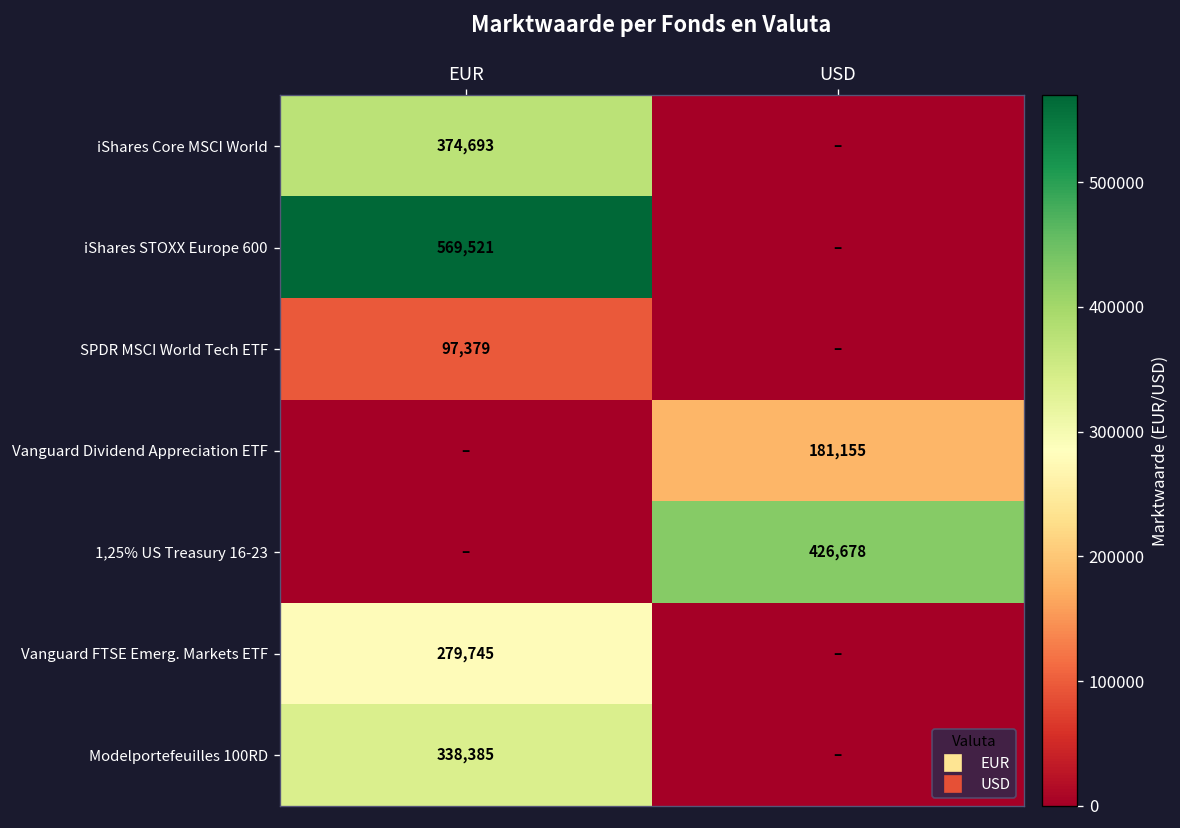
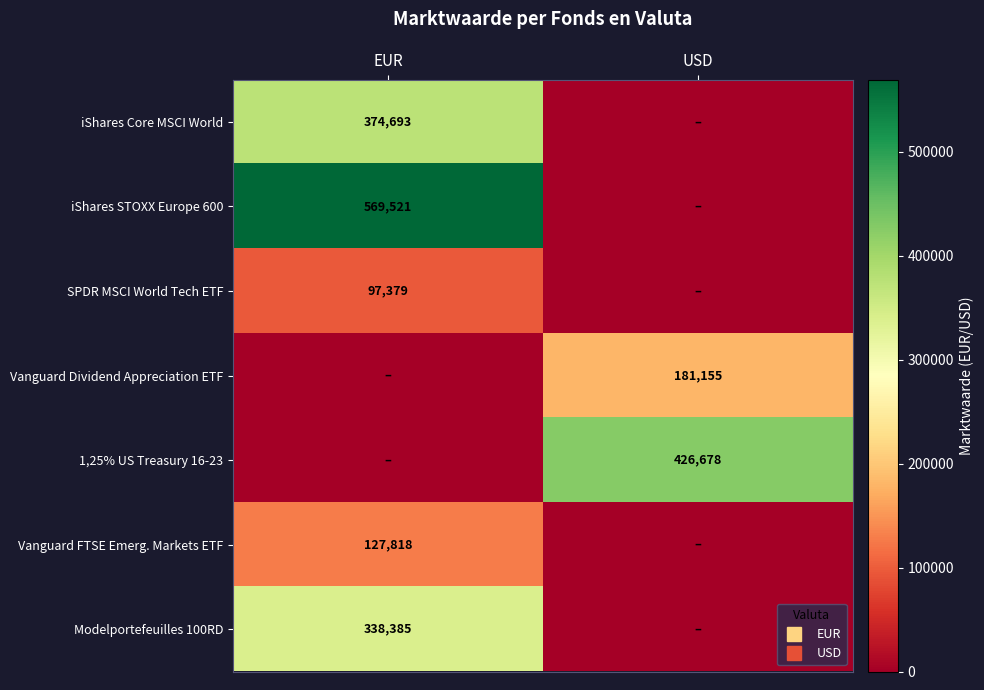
  {
    "iShares Core MSCI World": {
      "EUR": "374,693"
    },
    "iShares STOXX Europe 600": {
      "EUR": "569,521"
    },
    "SPDR MSCI World Tech ETF": {
      "EUR": "97,379"
    },
    "Vanguard Dividend Appreciation ETF": {
      "USD": "181,155"
    },
    "1,25% US Treasury 16-23": {
      "USD": "426,678"
    },
    "Vanguard FTSE Emerg. Markets ETF": {
-     "EUR": "279,745"
+     "EUR": "127,818"
    },
    "Modelportefeuilles 100RD": {
      "EUR": "338,385"
    }
  }
